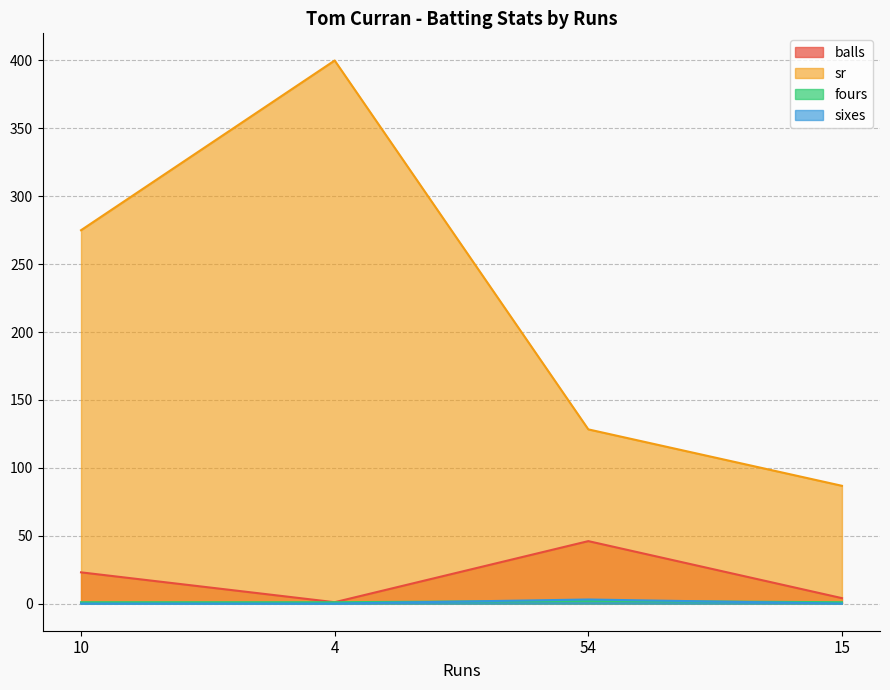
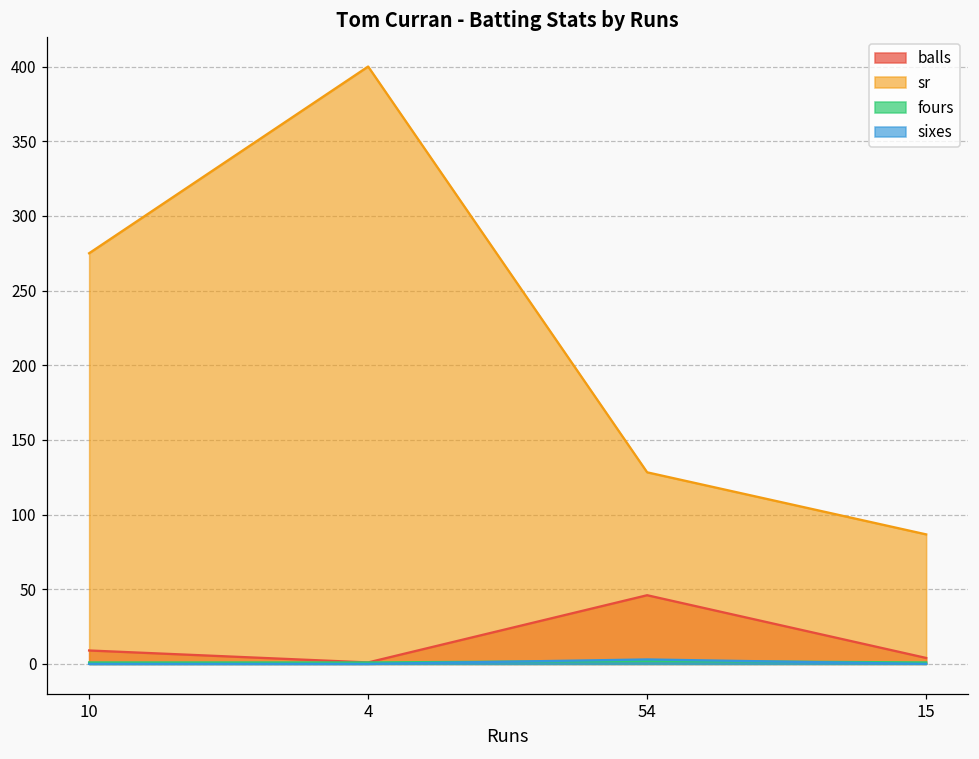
  {
    "balls": {
-     "10": 23,
+     "10": 9,
      "54": 46,
      "15": 4
    },
    "sr": {
      "10": 275,
      "4": 400,
      "54": 128,
      "15": 87
    }
  }
